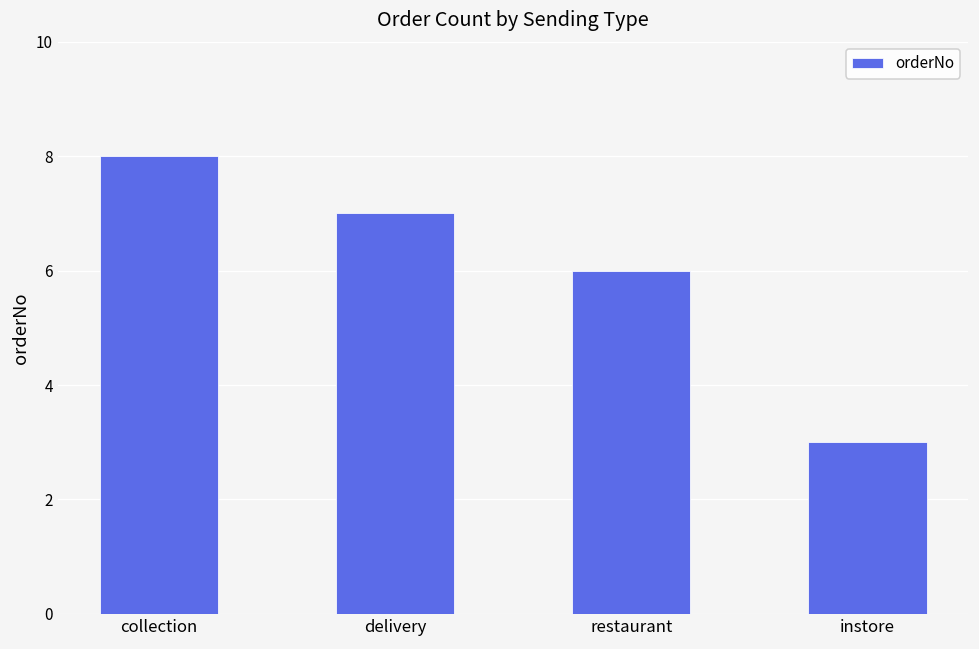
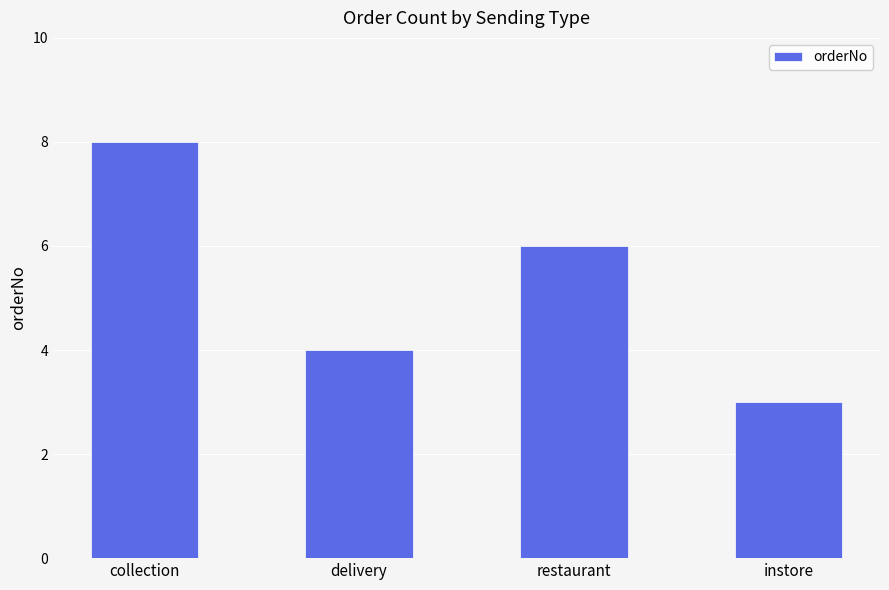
  {
    "collection": 8,
-   "delivery": 7,
+   "delivery": 4,
    "restaurant": 6,
    "instore": 3
  }
